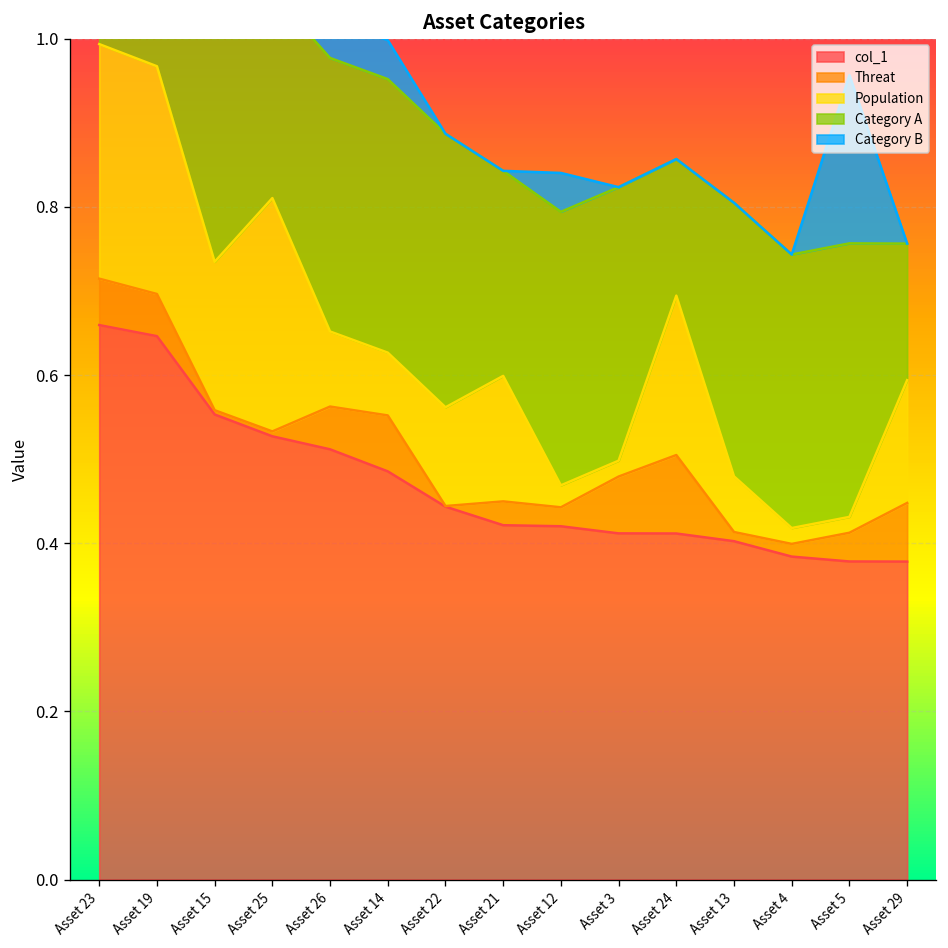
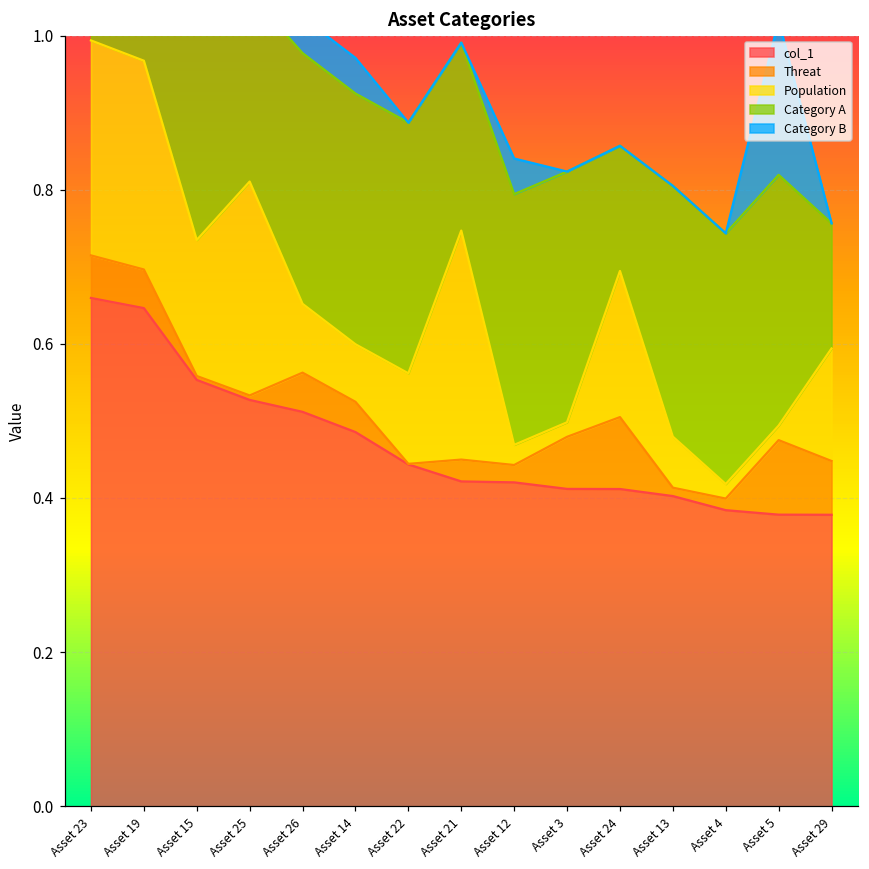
  {
    "col_1": {
      "Asset 23": 0.66,
      "Asset 19": 0.65,
      "Asset 15": 0.55,
      "Asset 25": 0.53,
      "Asset 26": 0.51,
      "Asset 14": 0.49,
      "Asset 21": 0.42,
      "Asset 12": 0.42,
      "Asset 3": 0.41,
      "Asset 24": 0.41,
      "Asset 13": 0.40,
      "Asset 4": 0.38,
      "Asset 5": 0.38,
      "Asset 29": 0.38
    },
    "Threat": {
      "Asset 23": 0.06,
      "Asset 19": 0.05,
      "Asset 15": 0.01,
      "Asset 25": 0.01,
      "Asset 26": 0.05,
-     "Asset 14": 0.07,
+     "Asset 14": 0.04,
      "Asset 21": 0.03,
      "Asset 12": 0.02,
      "Asset 3": 0.07,
      "Asset 24": 0.09,
      "Asset 13": 0.01,
      "Asset 4": 0.02,
-     "Asset 5": 0.03,
+     "Asset 5": 0.10,
      "Asset 29": 0.07
    },
    "Population": {
      "Asset 23": 0.28,
      "Asset 19": 0.27,
      "Asset 15": 0.18,
      "Asset 25": 0.28,
      "Asset 26": 0.09,
      "Asset 14": 0.07,
      "Asset 22": 0.12,
-     "Asset 21": 0.15,
+     "Asset 21": 0.30,
      "Asset 12": 0.03,
      "Asset 3": 0.02,
      "Asset 24": 0.19,
      "Asset 13": 0.07,
      "Asset 4": 0.02,
      "Asset 5": 0.02,
      "Asset 29": 0.15
    },
    "Category A": {
      "Asset 26": 0.33,
      "Asset 14": 0.33,
      "Asset 12": 0.33,
      "Asset 5": 0.33
    },
    "Category B": {
      "Asset 14": 0.05,
      "Asset 12": 0.05
    }
  }
